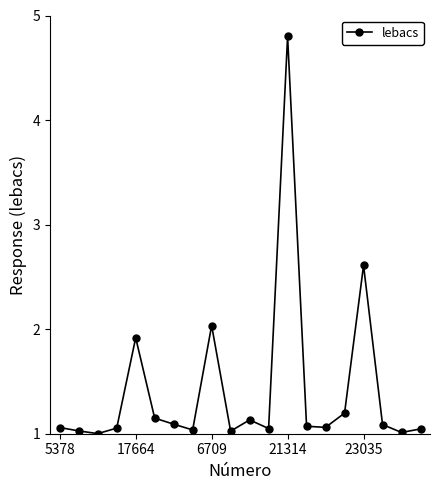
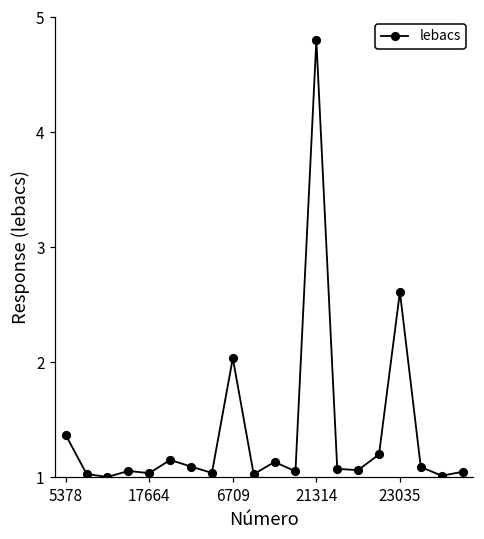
  {
-   "5378": 1.06,
-   "17664": 1.92,
+   "5378": 1.37,
+   "17664": 1.03,
    "6709": 2.03,
    "21314": 4.80,
    "23035": 2.61
  }
